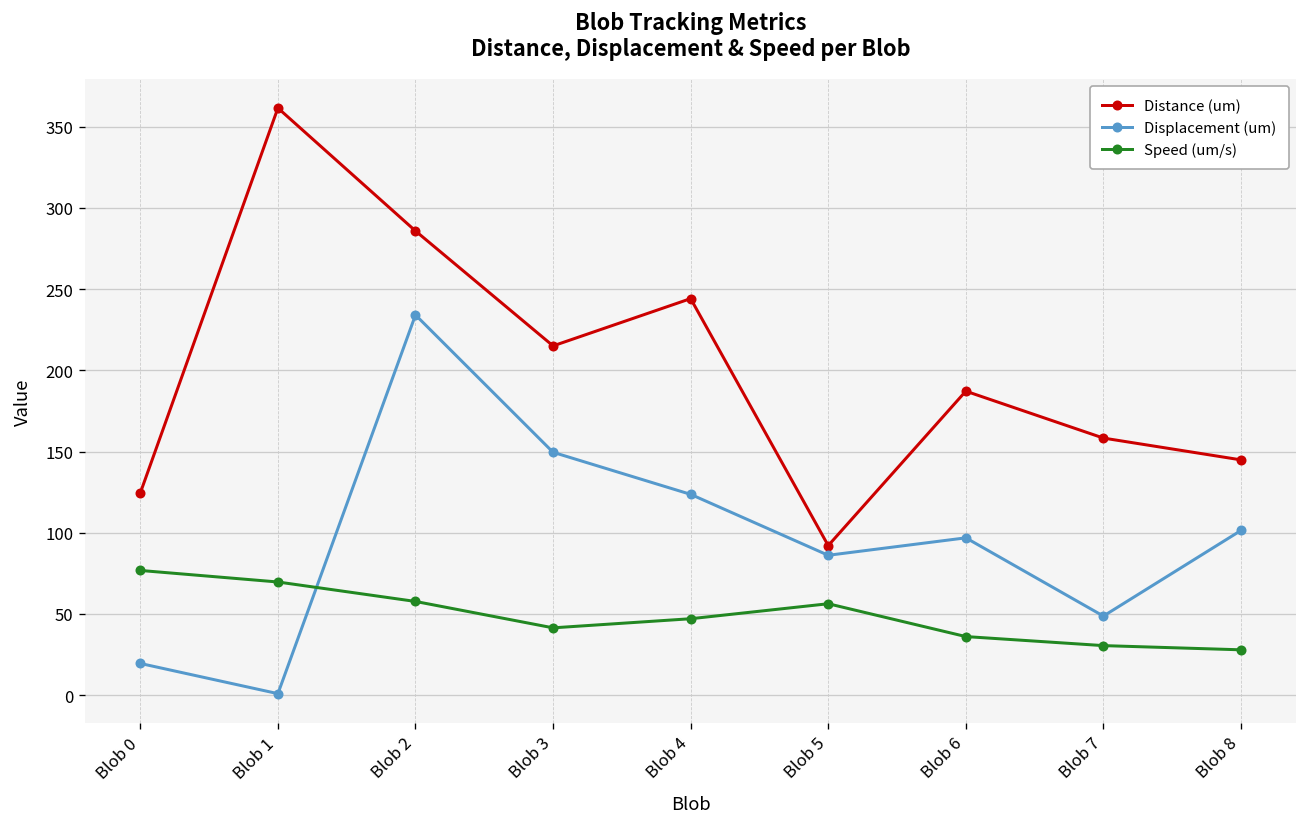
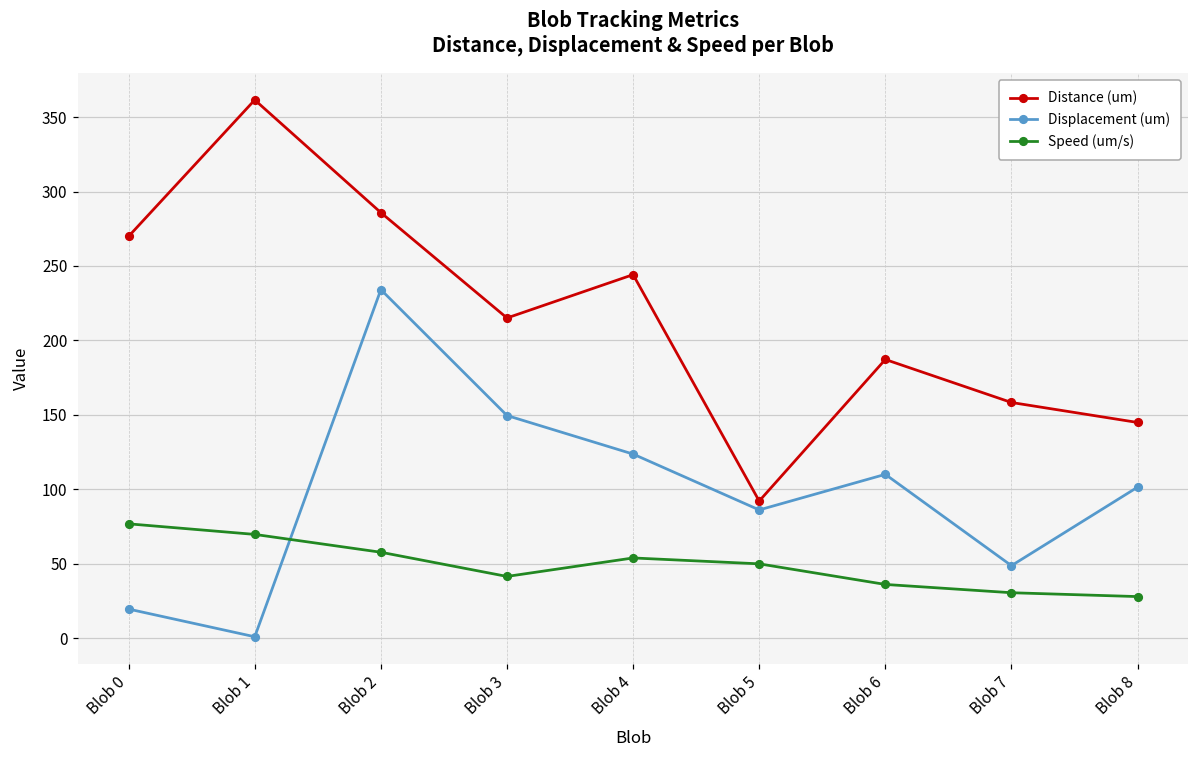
  {
    "Distance (um)": {
-     "Blob 0": 125,
+     "Blob 0": 270,
      "Blob 1": 362,
      "Blob 2": 286,
      "Blob 3": 215,
      "Blob 4": 244,
      "Blob 5": 92,
      "Blob 6": 187,
      "Blob 7": 158,
      "Blob 8": 145
    },
    "Displacement (um)": {
      "Blob 0": 20,
      "Blob 1": 1,
      "Blob 2": 234,
      "Blob 3": 150,
      "Blob 4": 124,
      "Blob 5": 86,
-     "Blob 6": 97,
+     "Blob 6": 110,
      "Blob 7": 49,
      "Blob 8": 101
    },
    "Speed (um/s)": {
      "Blob 0": 77,
      "Blob 1": 70,
      "Blob 2": 58,
      "Blob 3": 41,
-     "Blob 4": 47,
-     "Blob 5": 56,
+     "Blob 4": 54,
+     "Blob 5": 50,
      "Blob 6": 36,
      "Blob 7": 31,
      "Blob 8": 28
    }
  }
